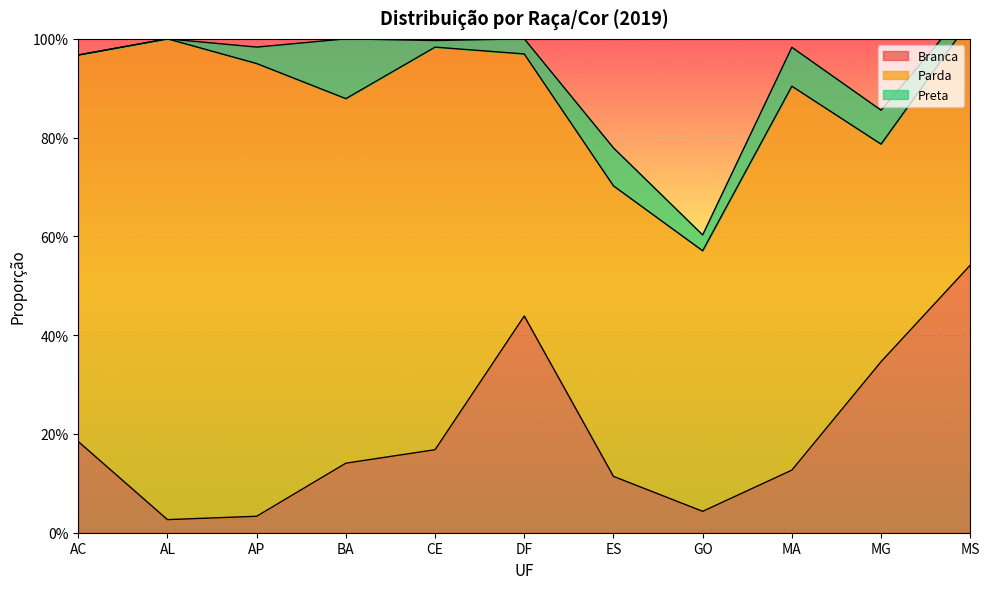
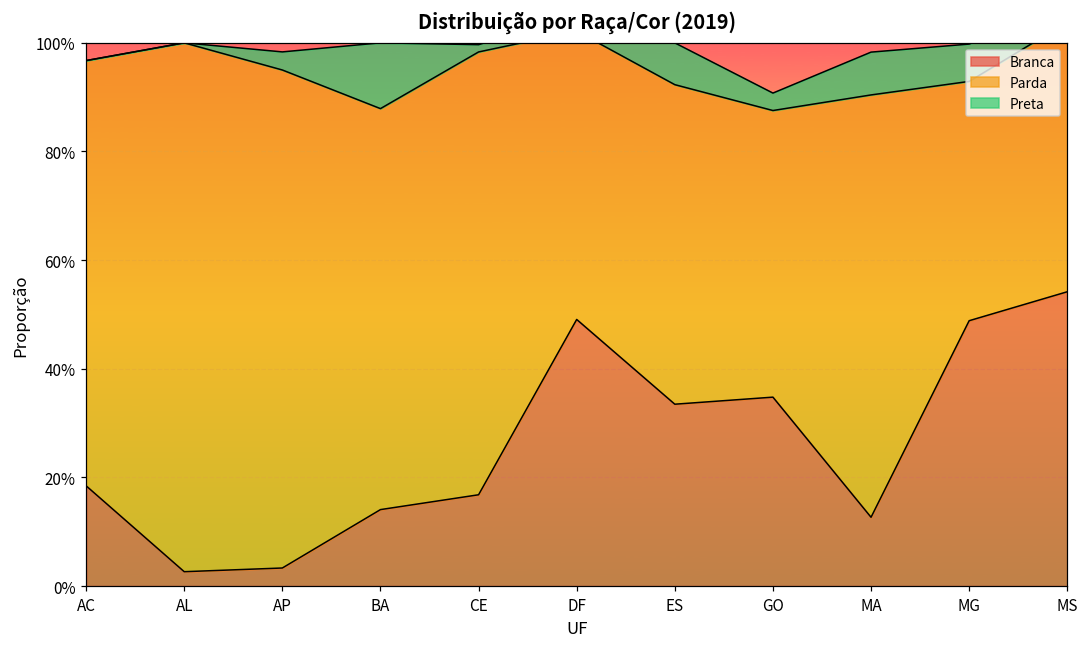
  {
    "Branca": {
      "AC": "18%",
      "AL": "3%",
      "AP": "3%",
      "BA": "14%",
      "CE": "17%",
-     "DF": "44%",
-     "ES": "11%",
-     "GO": "4%",
+     "DF": "49%",
+     "ES": "33%",
+     "GO": "35%",
      "MA": "13%",
-     "MG": "35%",
+     "MG": "49%",
      "MS": "54%"
    },
    "Parda": {
      "AP": "92%",
      "BA": "74%",
      "CE": "82%",
      "ES": "59%",
      "GO": "53%",
      "MA": "78%"
    },
    "Preta": {
      "AP": "3%",
      "BA": "12%",
      "CE": "1%",
      "ES": "8%",
      "GO": "3%",
      "MA": "8%",
      "MG": "7%"
    }
  }
